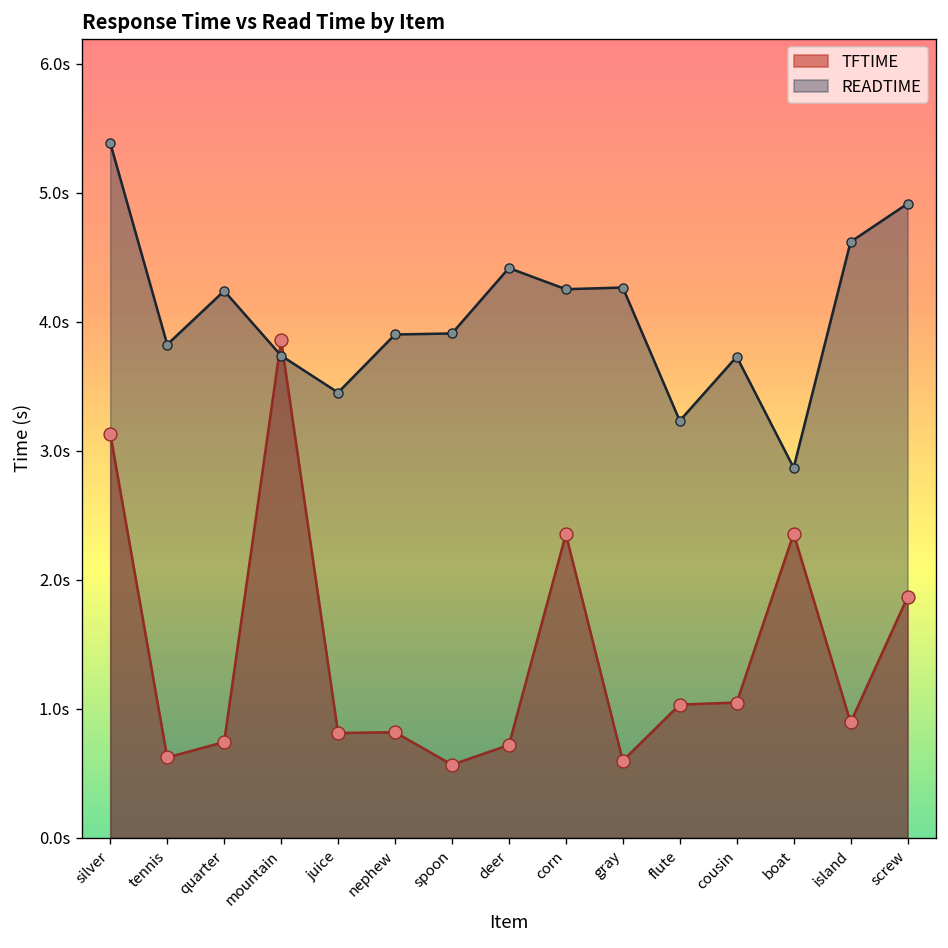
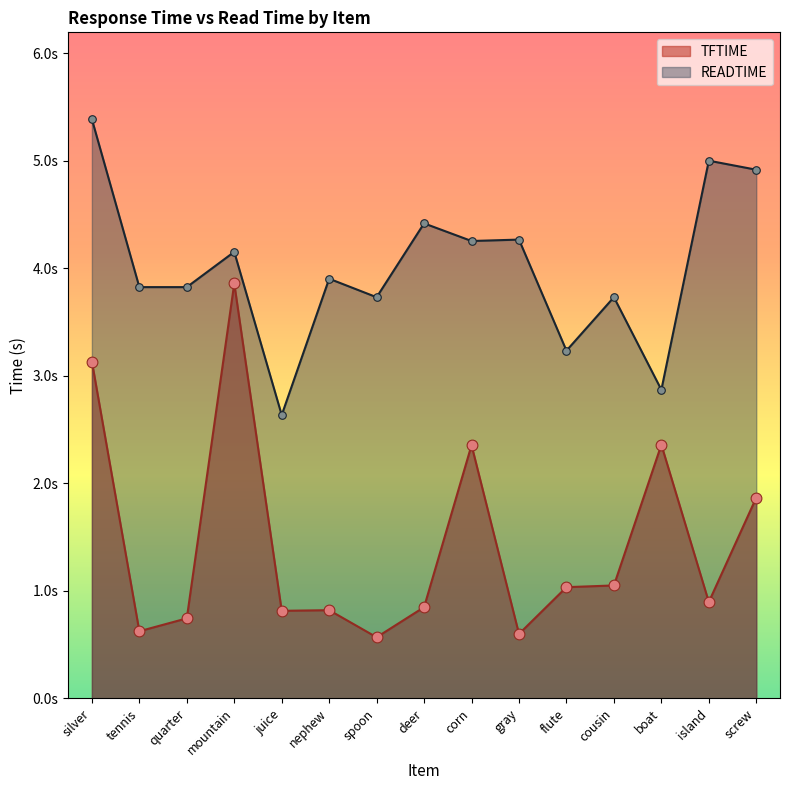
  {
    "TFTIME": {
      "silver": "3.13s",
      "tennis": "0.62s",
      "quarter": "0.74s",
      "mountain": "3.86s",
      "juice": "0.81s",
      "nephew": "0.82s",
      "spoon": "0.57s",
-     "deer": "0.72s",
+     "deer": "0.85s",
      "corn": "2.35s",
      "gray": "0.60s",
      "flute": "1.03s",
      "cousin": "1.05s",
      "boat": "2.36s",
      "island": "0.90s",
      "screw": "1.87s"
    },
    "READTIME": {
      "silver": "5.39s",
      "tennis": "3.82s",
-     "quarter": "4.24s",
-     "mountain": "3.74s",
-     "juice": "3.45s",
+     "quarter": "3.82s",
+     "mountain": "4.15s",
+     "juice": "2.63s",
      "nephew": "3.90s",
-     "spoon": "3.91s",
+     "spoon": "3.73s",
      "deer": "4.42s",
      "corn": "4.25s",
      "gray": "4.27s",
      "flute": "3.23s",
      "cousin": "3.73s",
      "boat": "2.87s",
-     "island": "4.62s",
+     "island": "5.00s",
      "screw": "4.92s"
    }
  }
